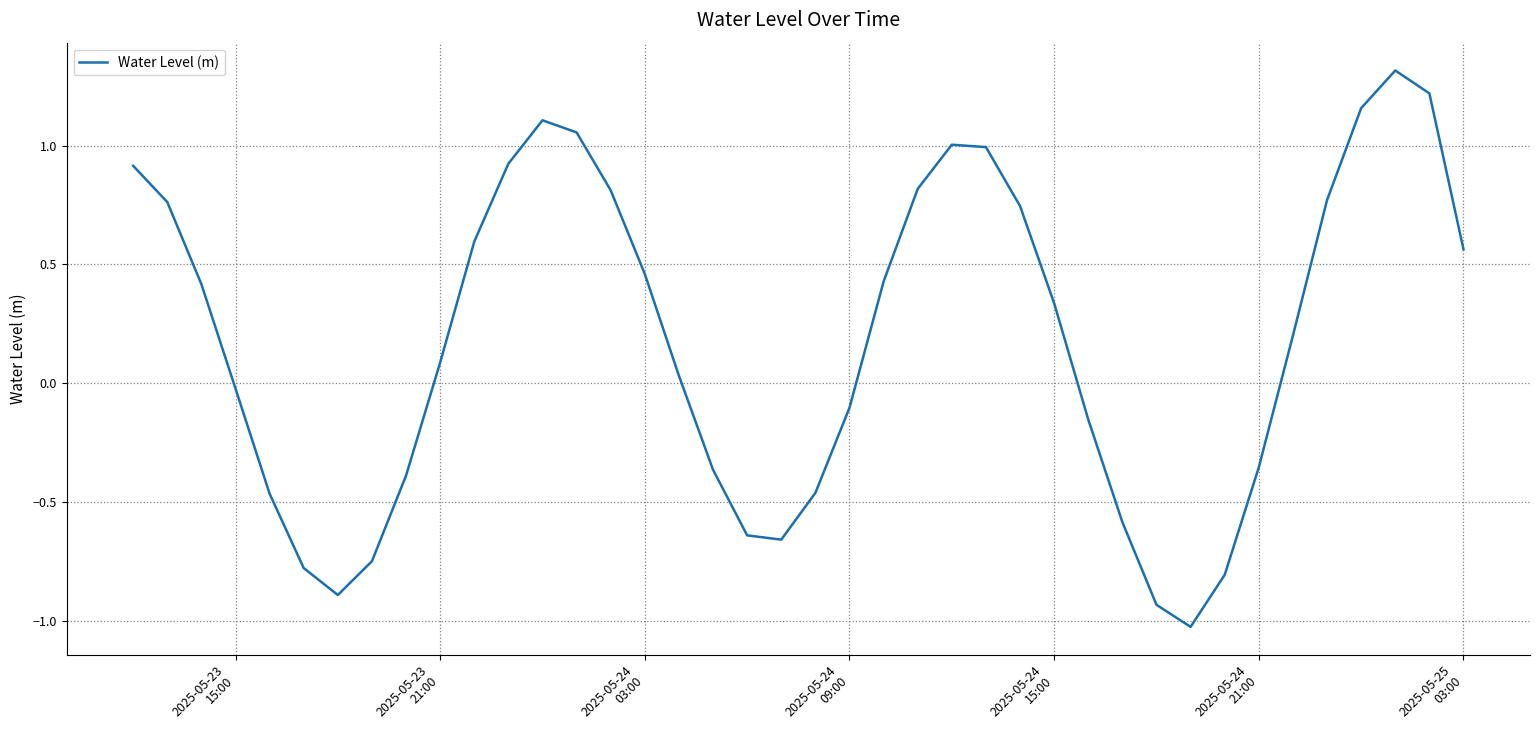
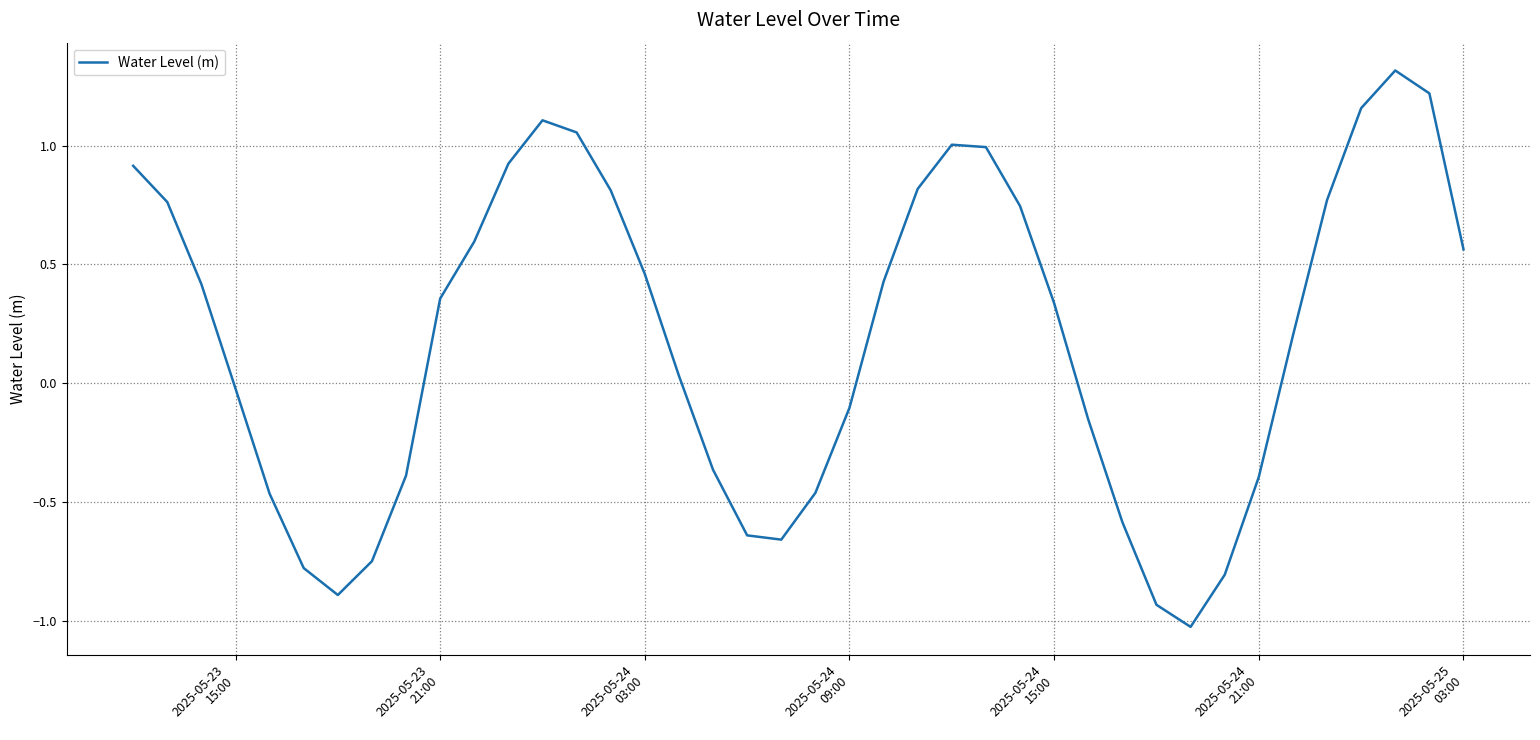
  {
    "2025-05-23 15:00": -0.02,
-   "2025-05-23 21:00": 0.09,
+   "2025-05-23 21:00": 0.36,
    "2025-05-24 03:00": 0.46,
    "2025-05-24 09:00": -0.10,
    "2025-05-24 15:00": 0.34,
-   "2025-05-24 21:00": -0.35,
+   "2025-05-24 21:00": -0.39,
    "2025-05-25 03:00": 0.56
  }
